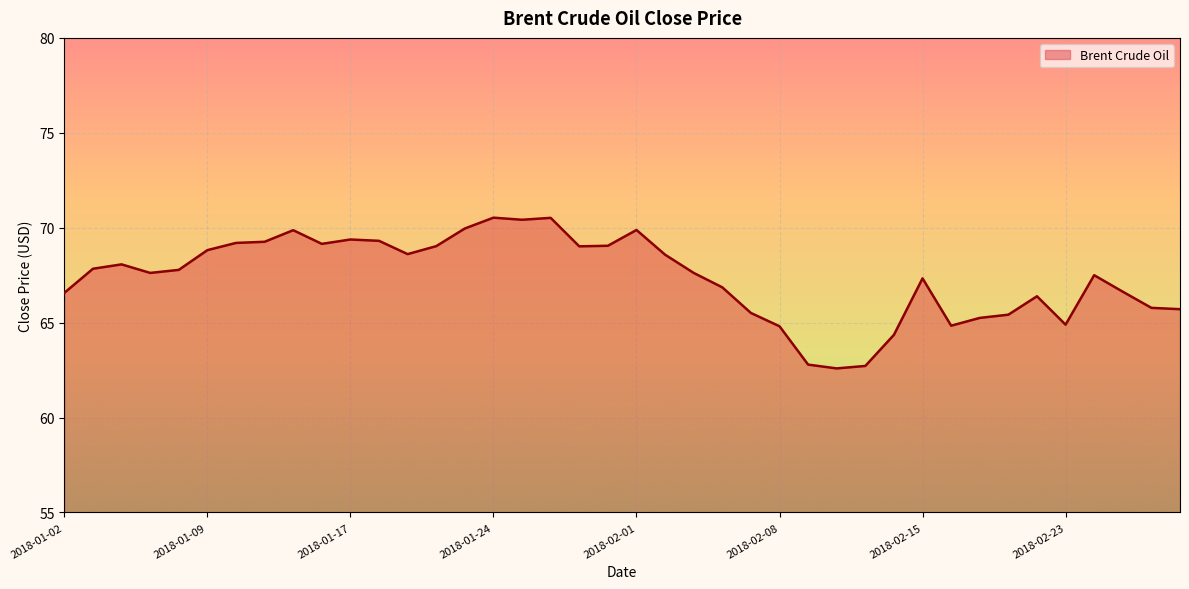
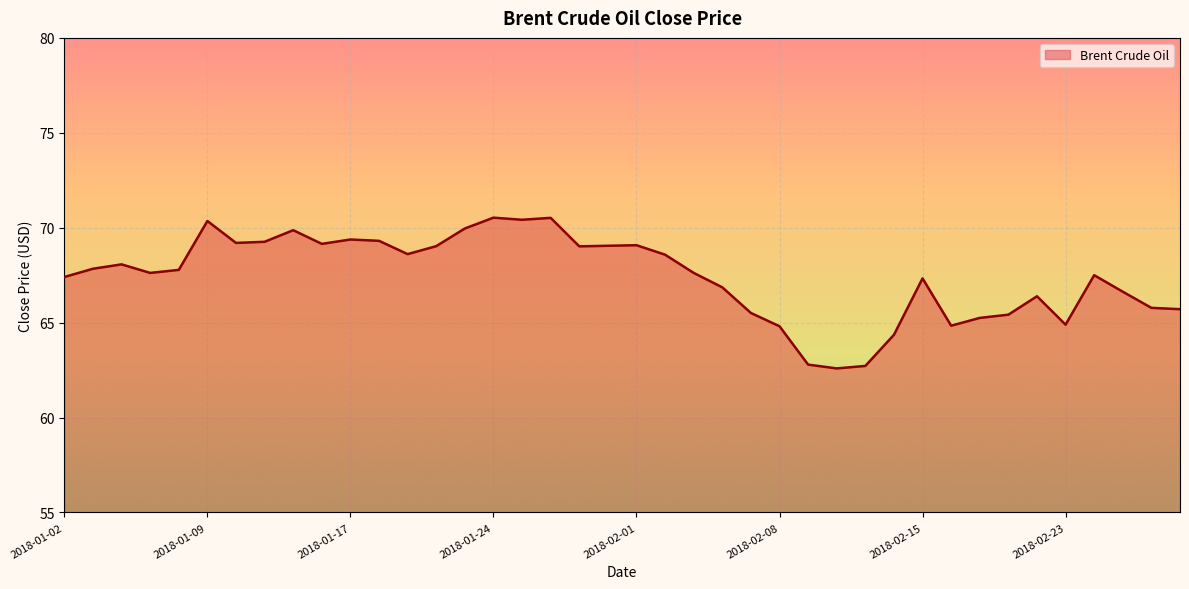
  {
-   "2018-01-02": 66.6,
-   "2018-01-09": 68.8,
+   "2018-01-02": 67.4,
+   "2018-01-09": 70.4,
    "2018-01-17": 69.4,
    "2018-01-24": 70.5,
-   "2018-02-01": 69.9,
+   "2018-02-01": 69.1,
    "2018-02-08": 64.8,
    "2018-02-15": 67.3,
    "2018-02-23": 64.9
  }
